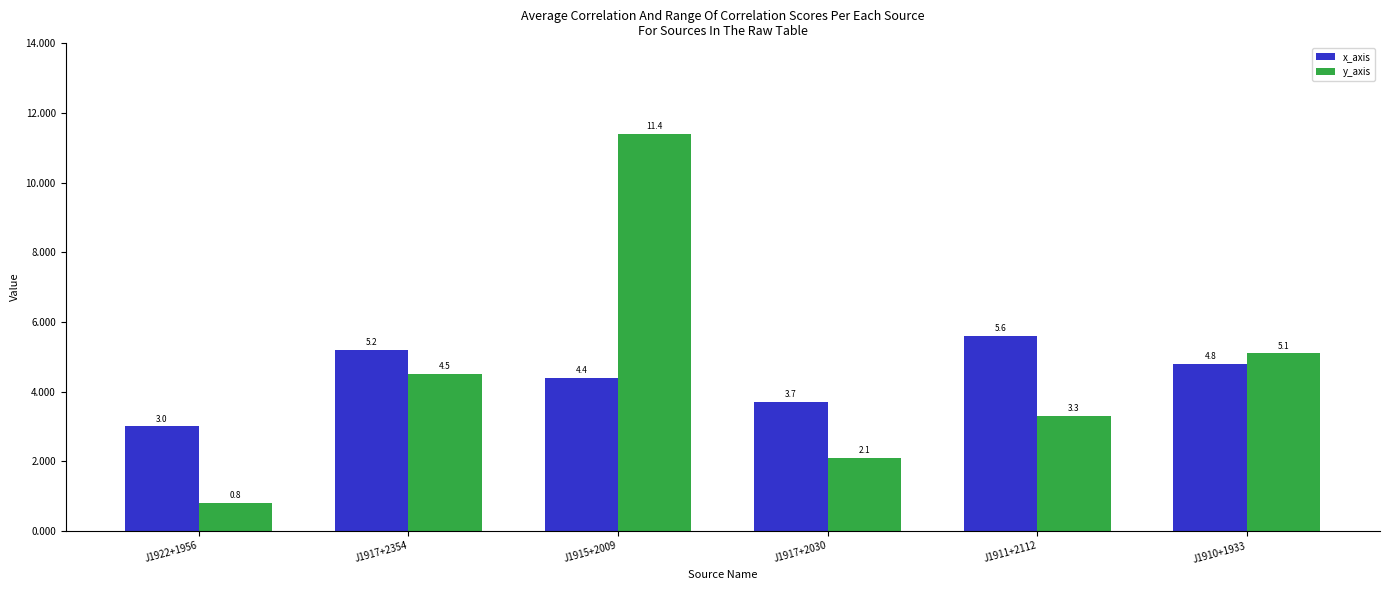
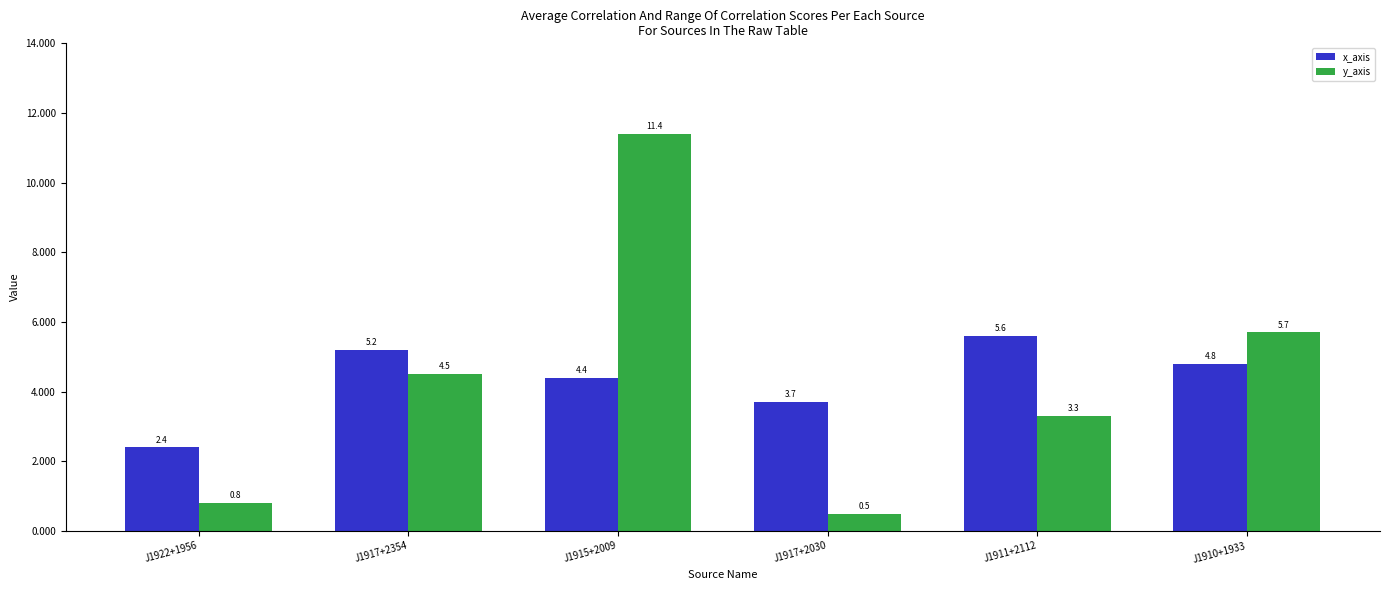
  {
    "x_axis": {
-     "J1922+1956": 3.0,
+     "J1922+1956": 2.4,
      "J1917+2354": 5.2,
      "J1915+2009": 4.4,
      "J1917+2030": 3.7,
      "J1911+2112": 5.6,
      "J1910+1933": 4.8
    },
    "y_axis": {
      "J1922+1956": 0.8,
      "J1917+2354": 4.5,
      "J1915+2009": 11.4,
-     "J1917+2030": 2.1,
+     "J1917+2030": 0.5,
      "J1911+2112": 3.3,
-     "J1910+1933": 5.1
+     "J1910+1933": 5.7
    }
  }
